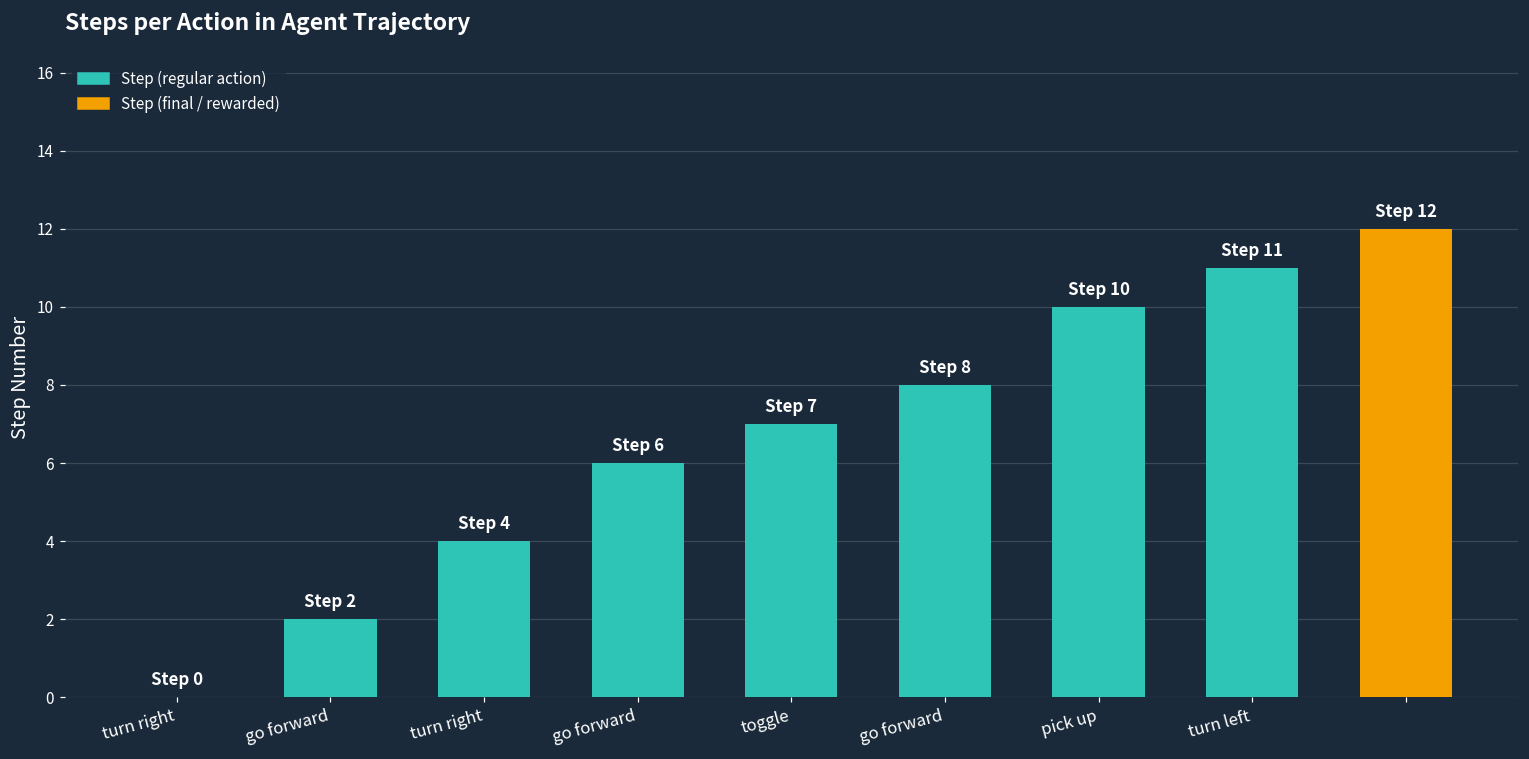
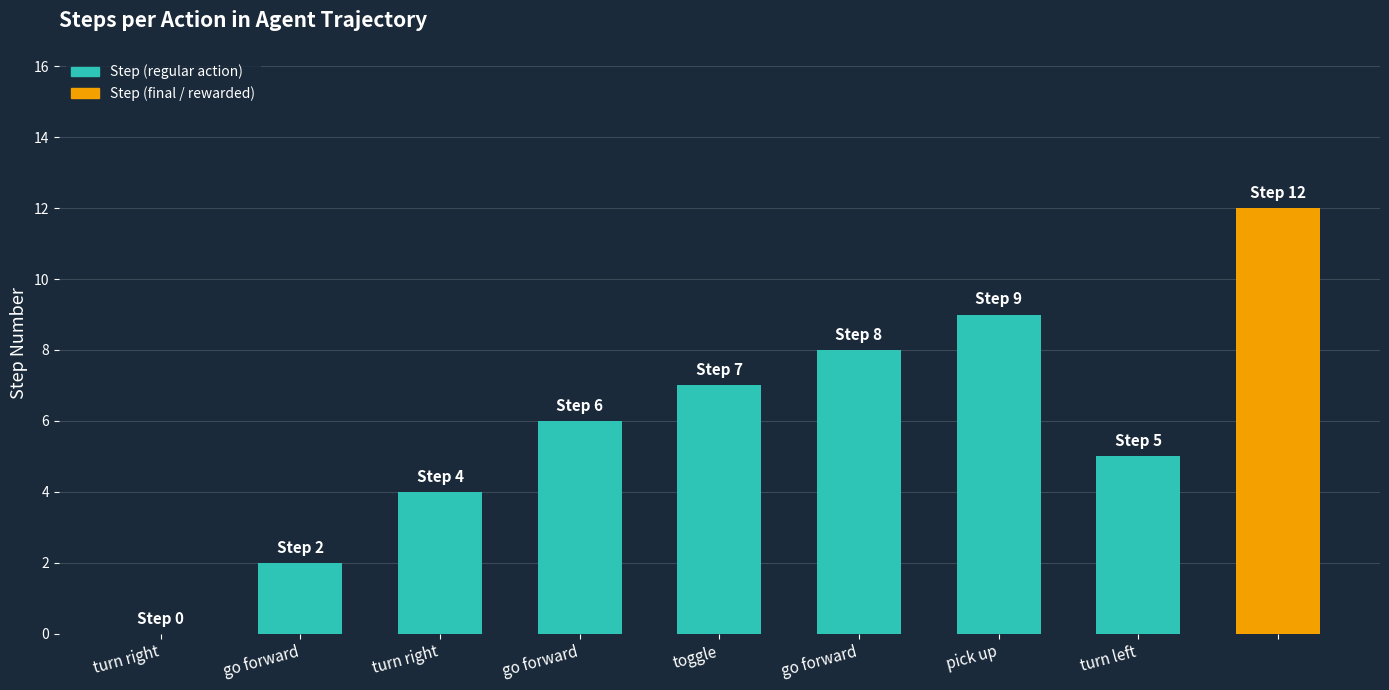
  {
    "toggle": 7,
-   "pick up": 10,
-   "turn left": 11
+   "pick up": 9,
+   "turn left": 5
  }
